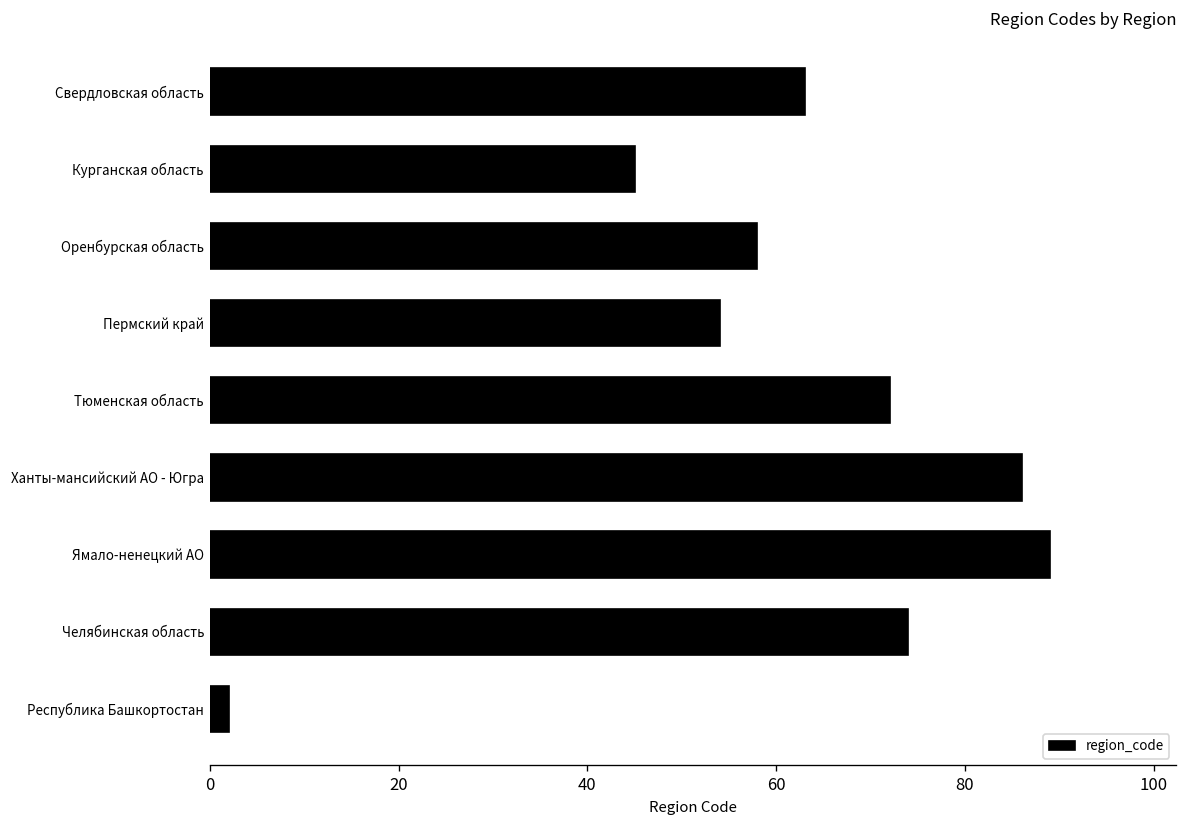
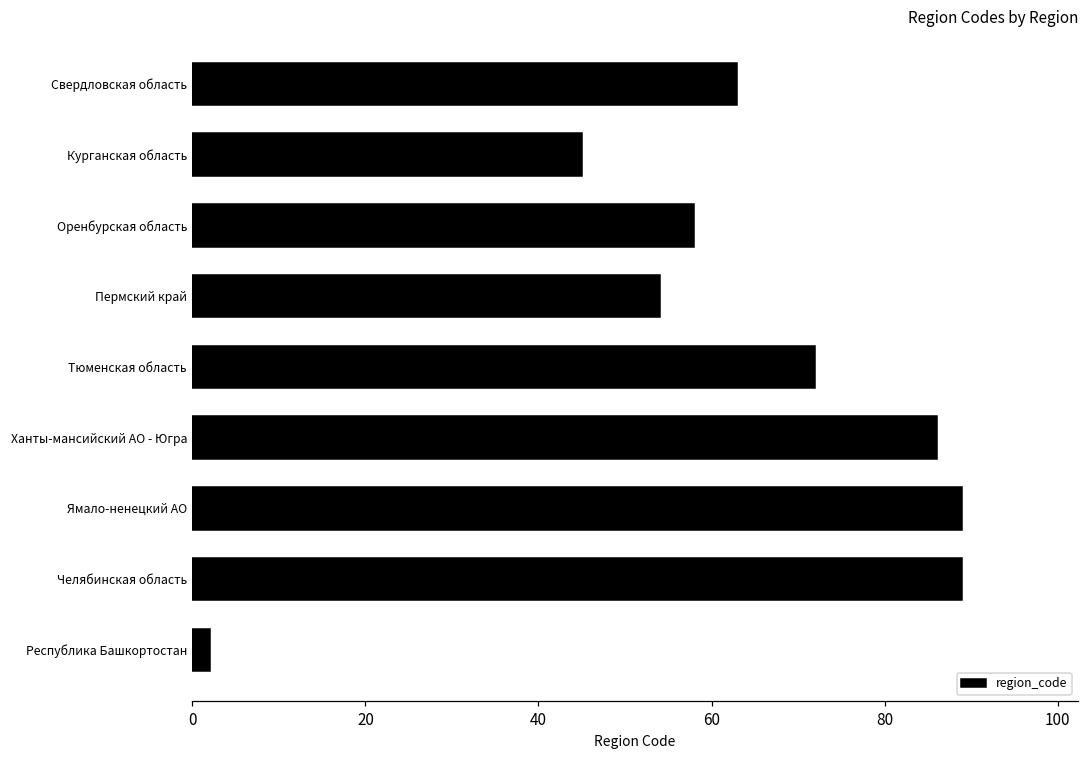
  {
    "Свердловская область": 63,
    "Курганская область": 45,
    "Оренбурская область": 58,
    "Пермский край": 54,
    "Тюменская область": 72,
    "Ханты-мансийский АО - Югра": 86,
    "Ямало-ненецкий АО": 89,
-   "Челябинская область": 74,
+   "Челябинская область": 89,
    "Республика Башкортостан": 2
  }
